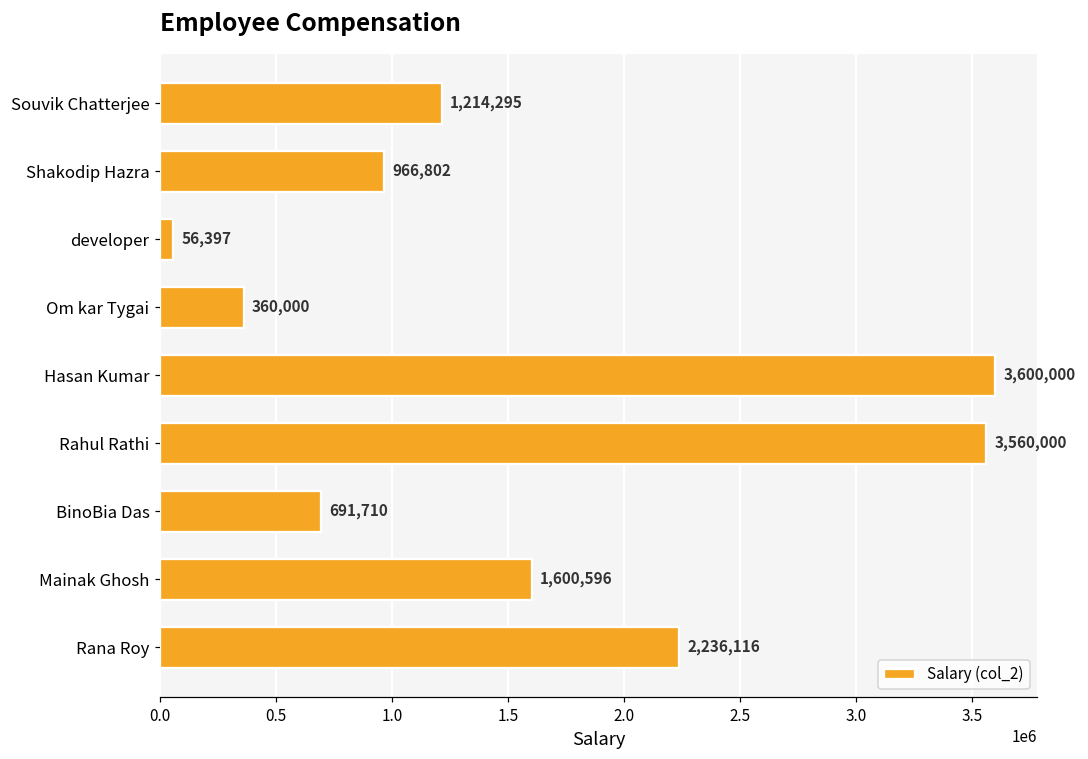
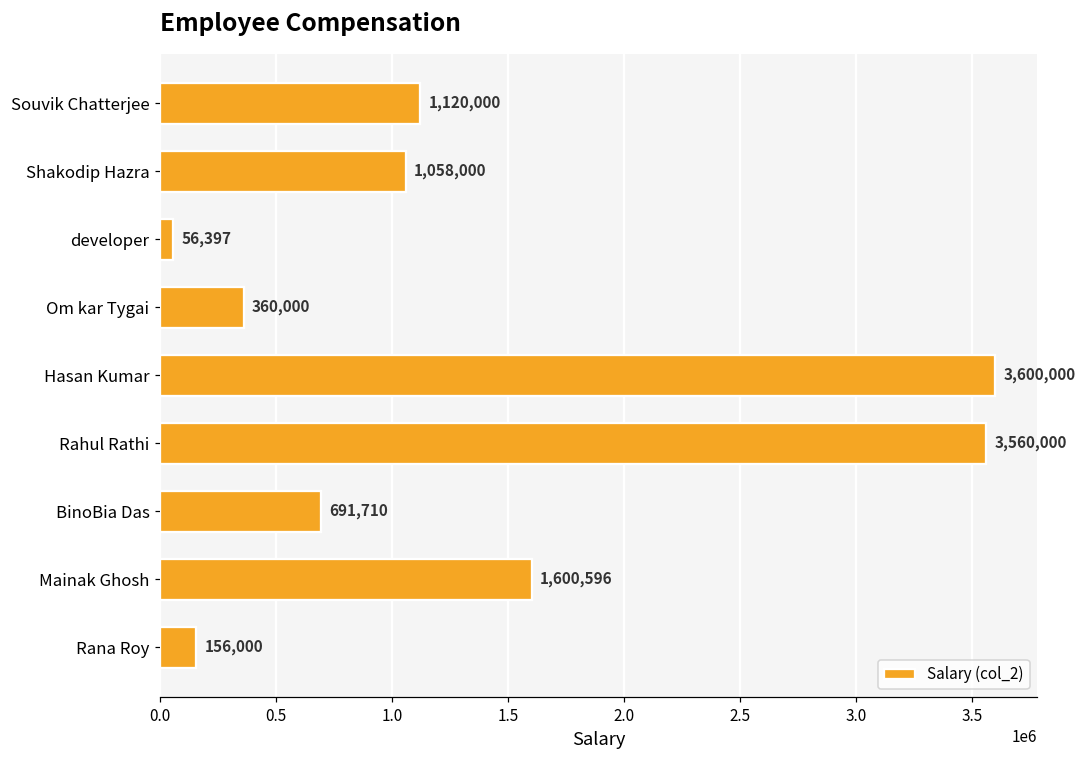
  {
-   "Souvik Chatterjee": "1,214,295",
-   "Shakodip Hazra": "966,802",
+   "Souvik Chatterjee": "1,120,000",
+   "Shakodip Hazra": "1,058,000",
    "developer": "56,397",
    "Om kar Tygai": "360,000",
    "Hasan Kumar": "3,600,000",
    "Rahul Rathi": "3,560,000",
    "BinoBia Das": "691,710",
    "Mainak Ghosh": "1,600,596",
-   "Rana Roy": "2,236,116"
+   "Rana Roy": "156,000"
  }
